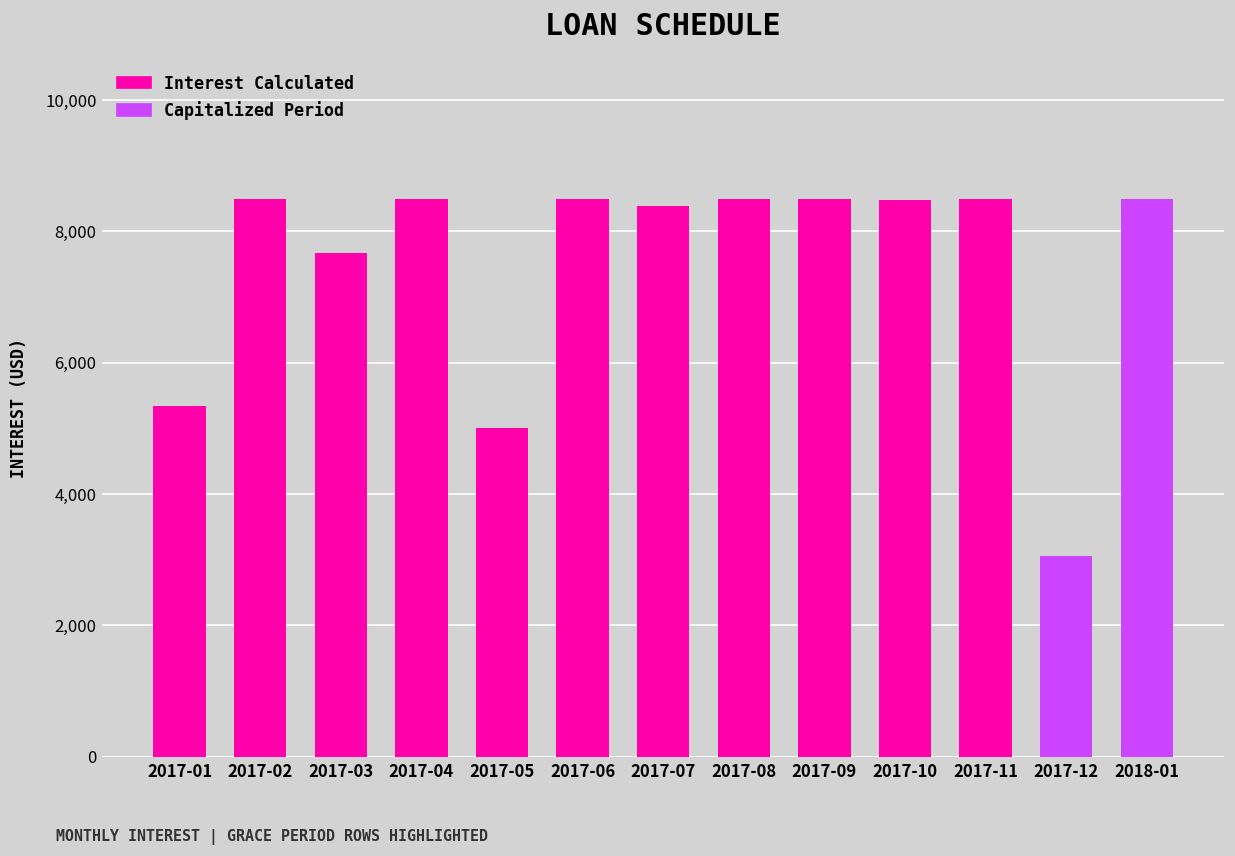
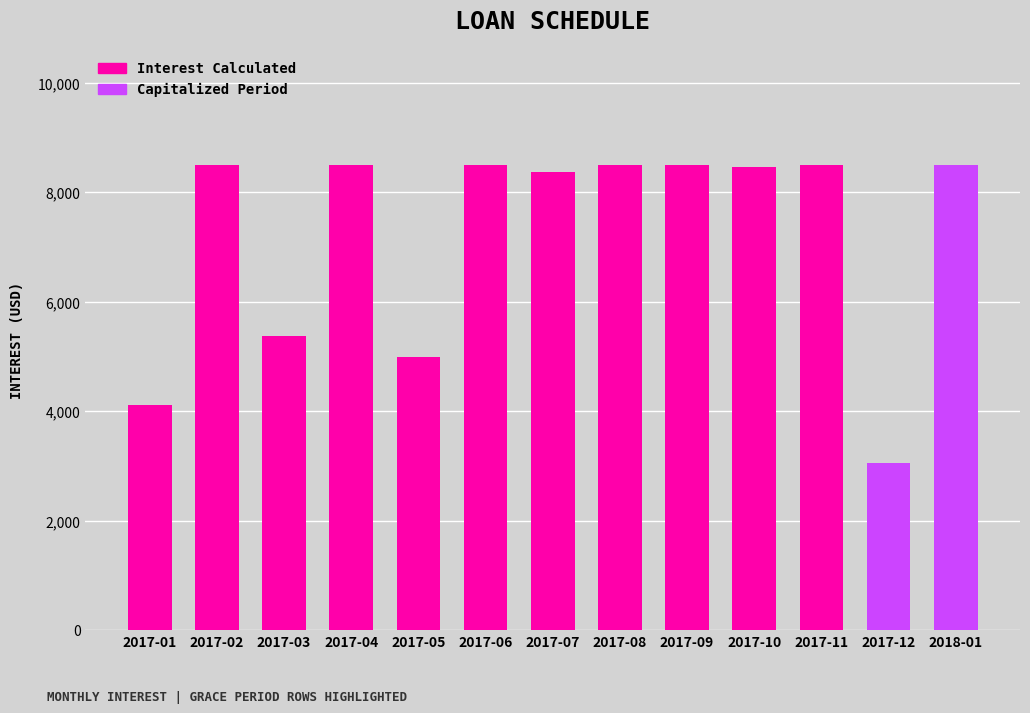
  {
-   "2017-01": "5,300",
+   "2017-01": "4,100",
    "2017-02": "8,500",
-   "2017-03": "7,700",
+   "2017-03": "5,400",
    "2017-04": "8,500",
    "2017-05": "5,000",
    "2017-06": "8,500",
    "2017-07": "8,400",
    "2017-08": "8,500",
    "2017-09": "8,500",
    "2017-10": "8,500",
    "2017-11": "8,500",
    "2017-12": "3,100",
    "2018-01": "8,500"
  }
